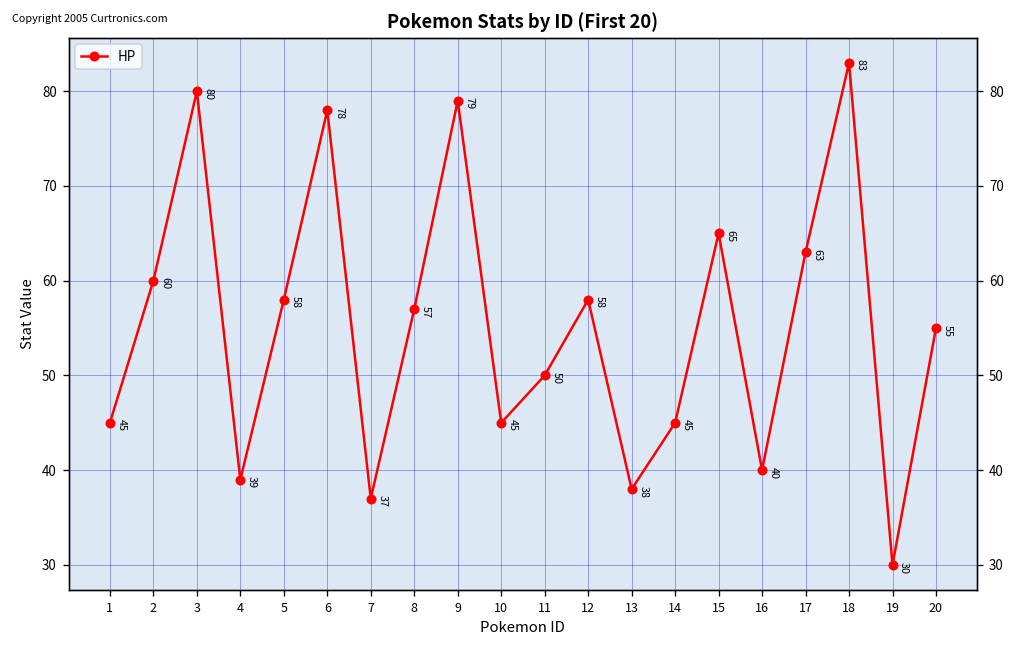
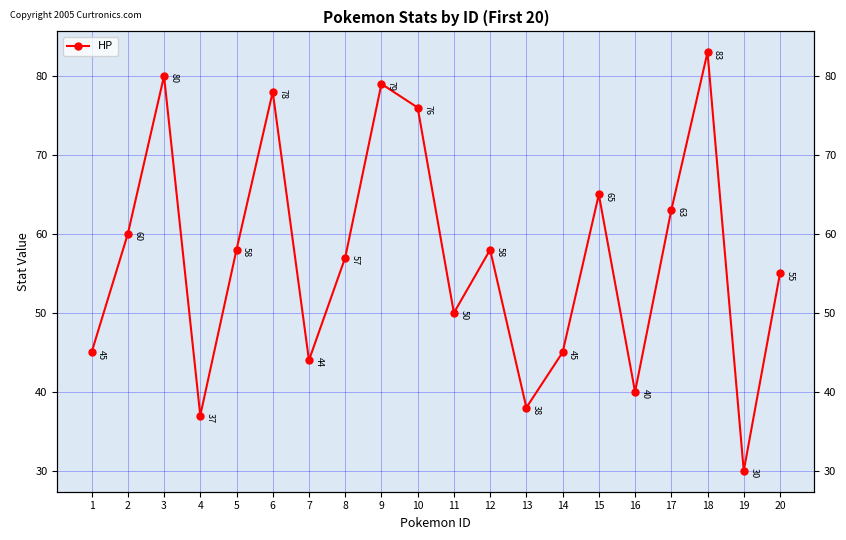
  {
    "1": 45,
    "2": 60,
    "3": 80,
-   "4": 39,
+   "4": 37,
    "5": 58,
    "6": 78,
-   "7": 37,
+   "7": 44,
    "8": 57,
    "9": 79,
-   "10": 45,
+   "10": 76,
    "11": 50,
    "12": 58,
    "13": 38,
    "14": 45,
    "15": 65,
    "16": 40,
    "17": 63,
    "18": 83,
    "19": 30,
    "20": 55
  }
